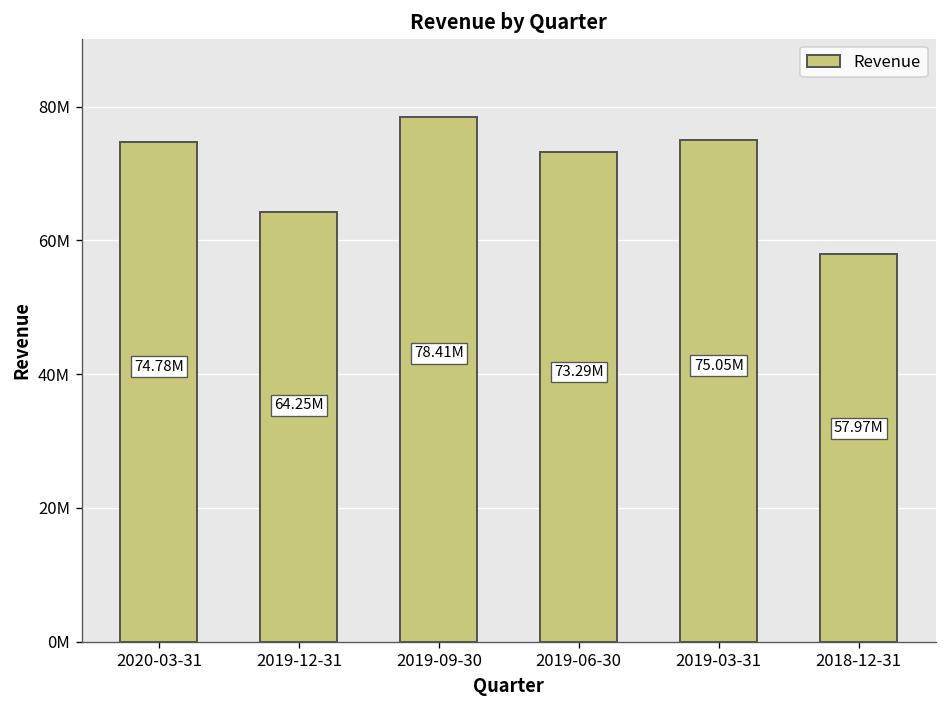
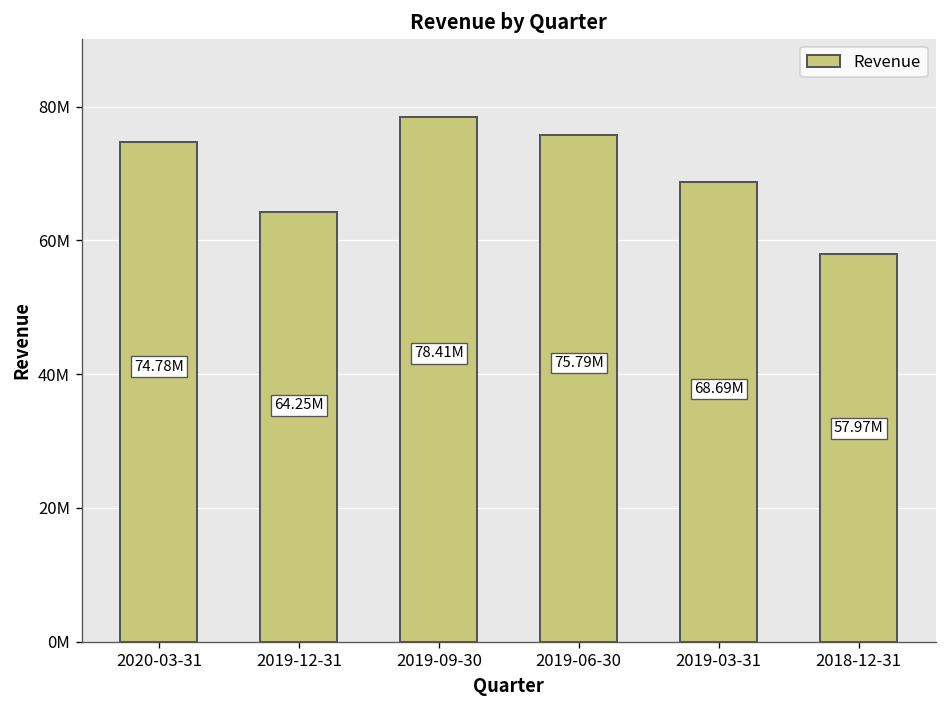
  {
-   "2019-06-30": "73.29M",
-   "2019-03-31": "75.05M"
+   "2019-06-30": "75.79M",
+   "2019-03-31": "68.69M"
  }
